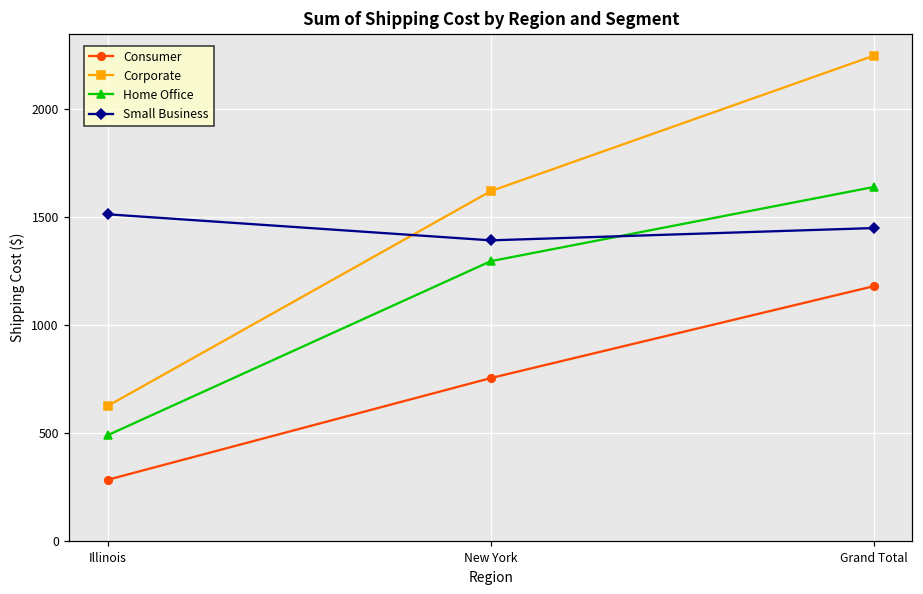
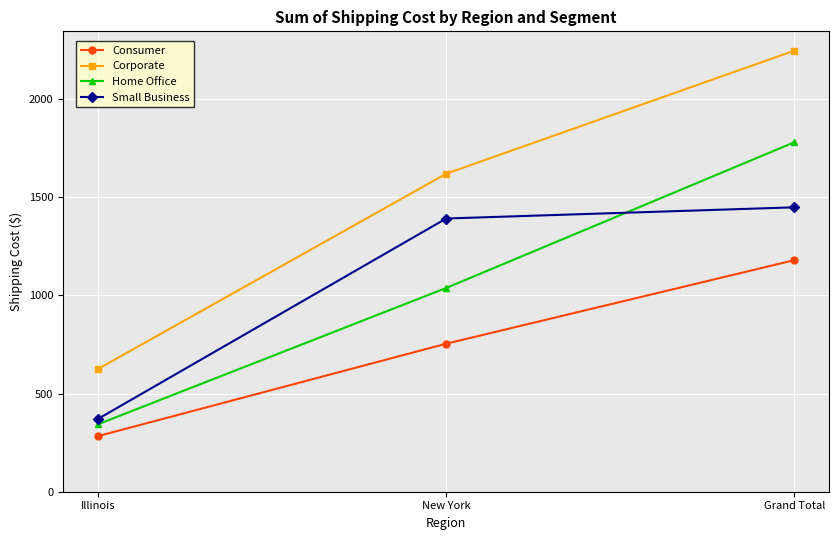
  {
    "Consumer": {
      "Illinois": 280,
      "New York": 750,
      "Grand Total": 1180
    },
    "Corporate": {
      "Illinois": 620,
      "New York": 1620,
      "Grand Total": 2250
    },
    "Home Office": {
-     "Illinois": 490,
-     "New York": 1290,
-     "Grand Total": 1640
+     "Illinois": 340,
+     "New York": 1040,
+     "Grand Total": 1780
    },
    "Small Business": {
-     "Illinois": 1510,
+     "Illinois": 370,
      "New York": 1390,
      "Grand Total": 1450
    }
  }
